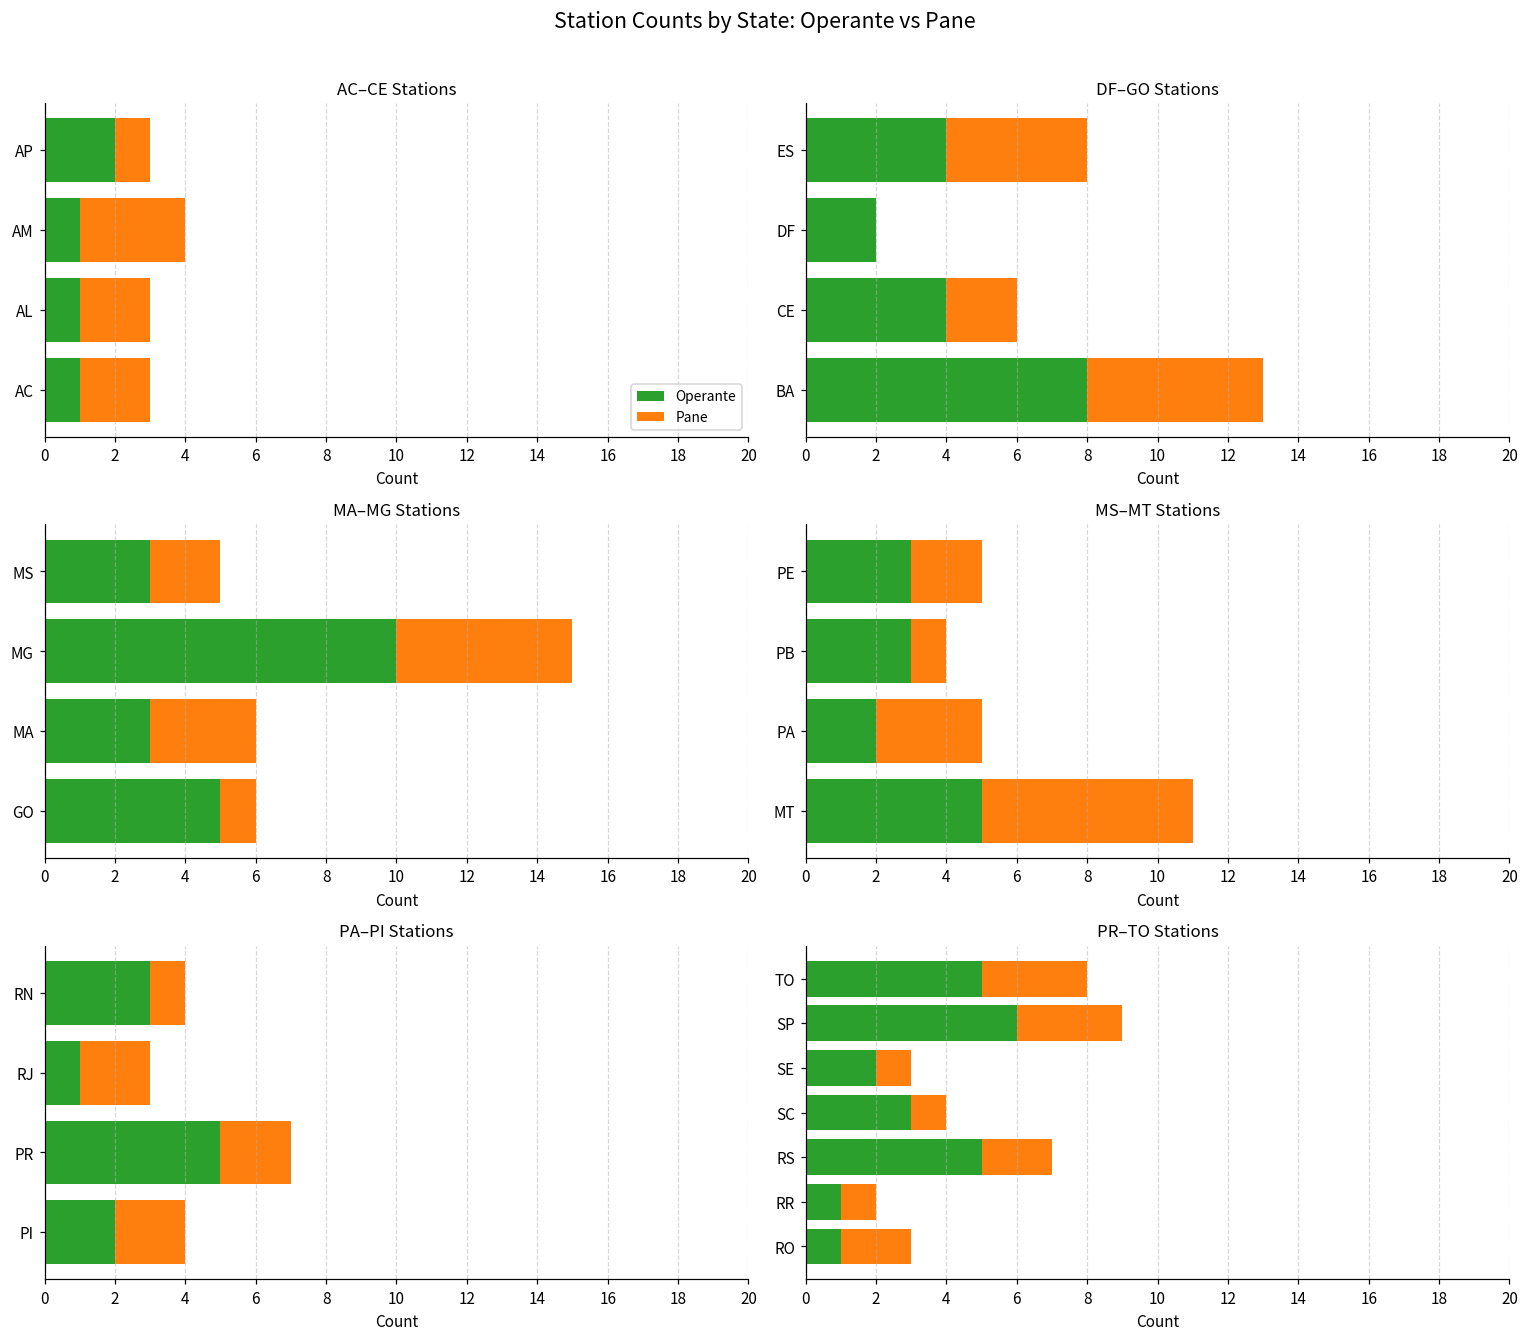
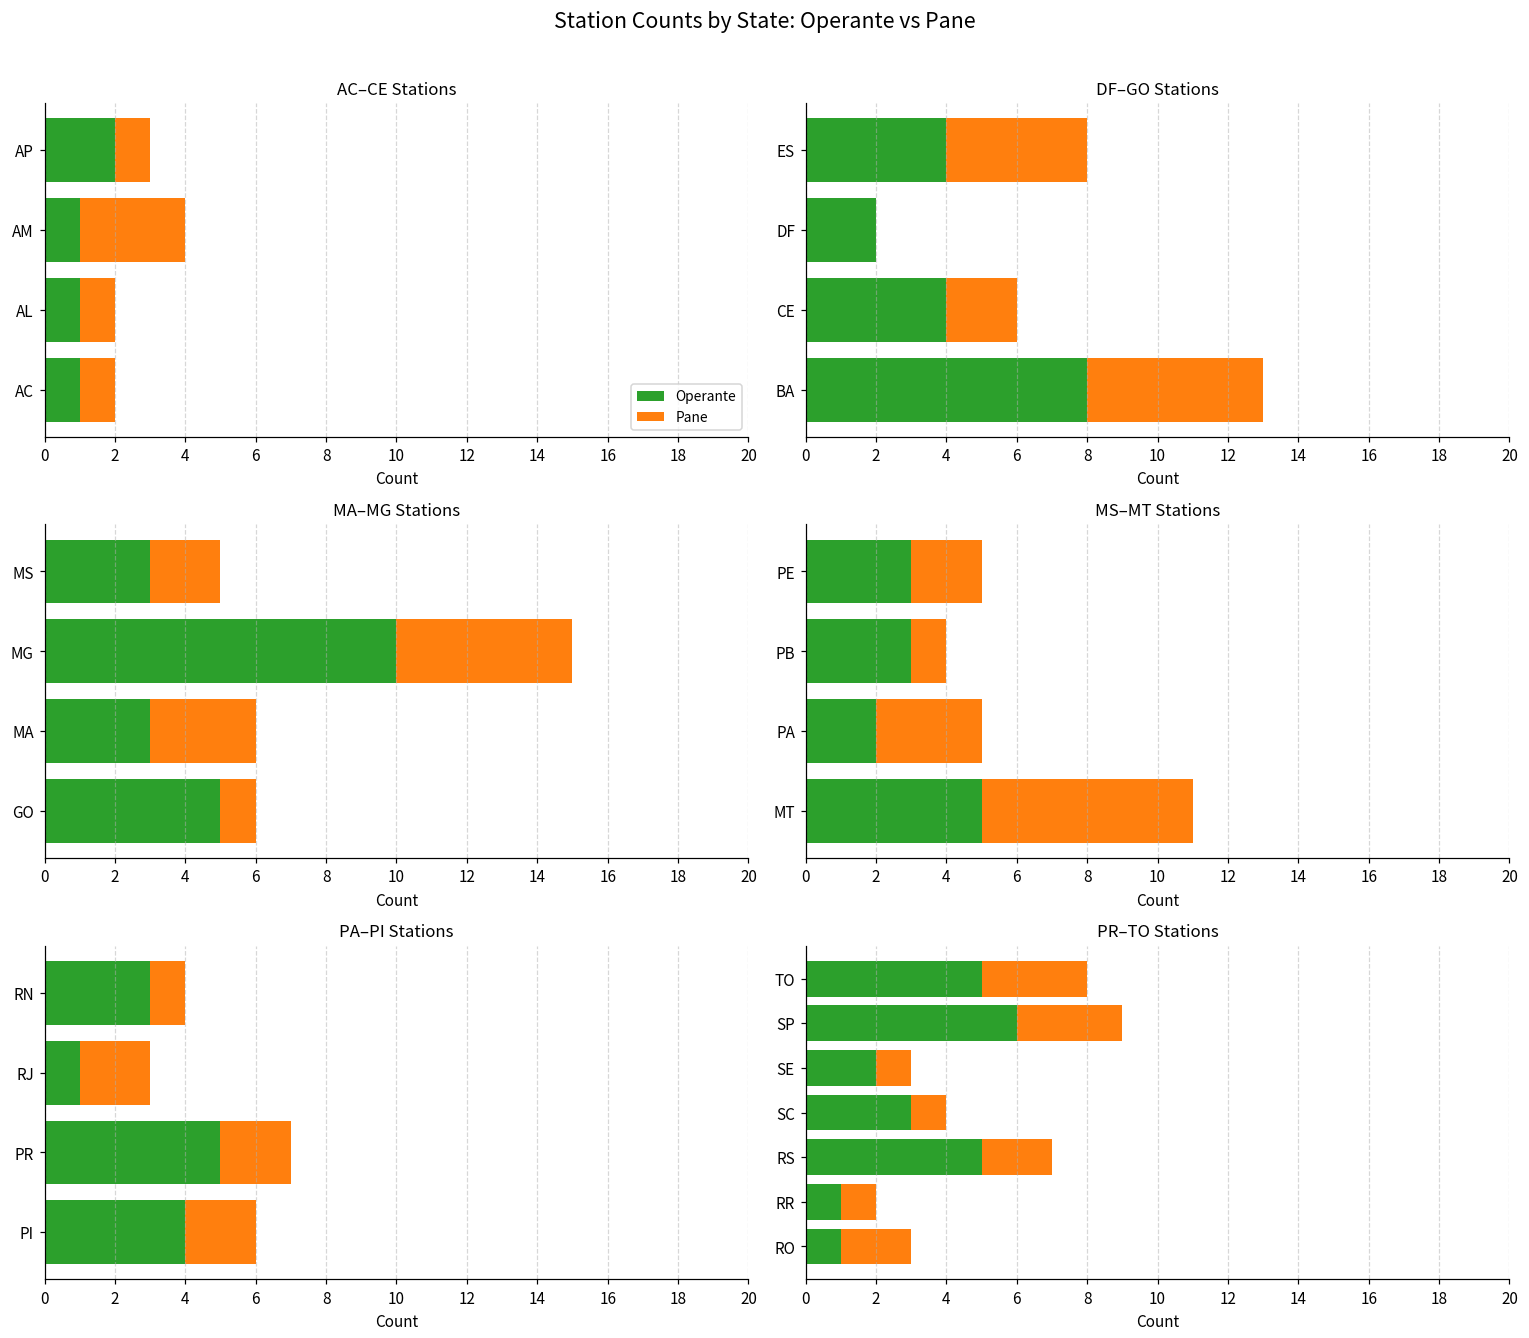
  {
    "AC–CE Stations": {
      "Operante": {
        "AP": 2,
        "AM": 1,
        "AL": 1,
        "AC": 1
      },
      "Pane": {
-       "AL": 2,
-       "AC": 2
+       "AL": 1,
+       "AC": 1
      }
    },
    "DF–GO Stations": {
      "Operante": {
        "ES": 4.0,
        "DF": 2.0,
        "CE": 4.0,
        "BA": 8.0
      },
      "Pane": {
        "ES": 4.0,
        "DF": 0.0,
        "CE": 2.0,
        "BA": 5.0
      }
    },
    "MA–MG Stations": {
      "Operante": {
        "MS": 3.0,
        "MG": 10.0,
        "MA": 3.0,
        "GO": 5.0
      },
      "Pane": {
        "MS": 2.0,
        "MG": 5.0,
        "MA": 3.0,
        "GO": 1.0
      }
    },
    "MS–MT Stations": {
      "Operante": {
        "PE": 3.0,
        "PB": 3.0,
        "PA": 2.0,
        "MT": 5.0
      },
      "Pane": {
        "PE": 2.0,
        "PB": 1.0,
        "PA": 3.0,
        "MT": 6.0
      }
    },
    "PA–PI Stations": {
      "Operante": {
        "RN": 3,
        "RJ": 1,
        "PR": 5,
-       "PI": 2
+       "PI": 4
      },
      "Pane": {
        "RN": 1,
        "RJ": 2,
        "PR": 2,
        "PI": 2
      }
    },
    "PR–TO Stations": {
      "Operante": {
        "TO": 5.0,
        "SP": 6.0,
        "SE": 2.0,
        "SC": 3.0,
        "RS": 5.0,
        "RR": 1.0,
        "RO": 1.0
      },
      "Pane": {
        "TO": 3.0,
        "SP": 3.0,
        "SE": 1.0,
        "SC": 1.0,
        "RS": 2.0,
        "RR": 1.0,
        "RO": 2.0
      }
    }
  }
